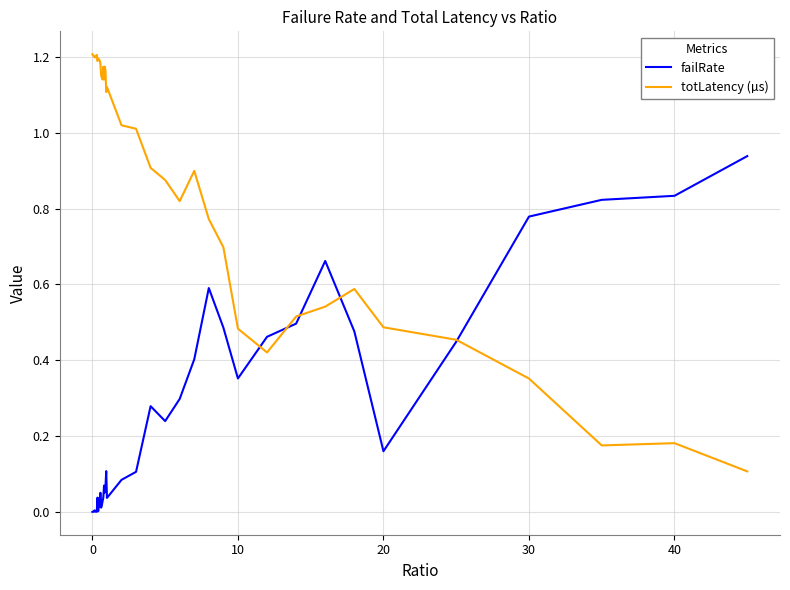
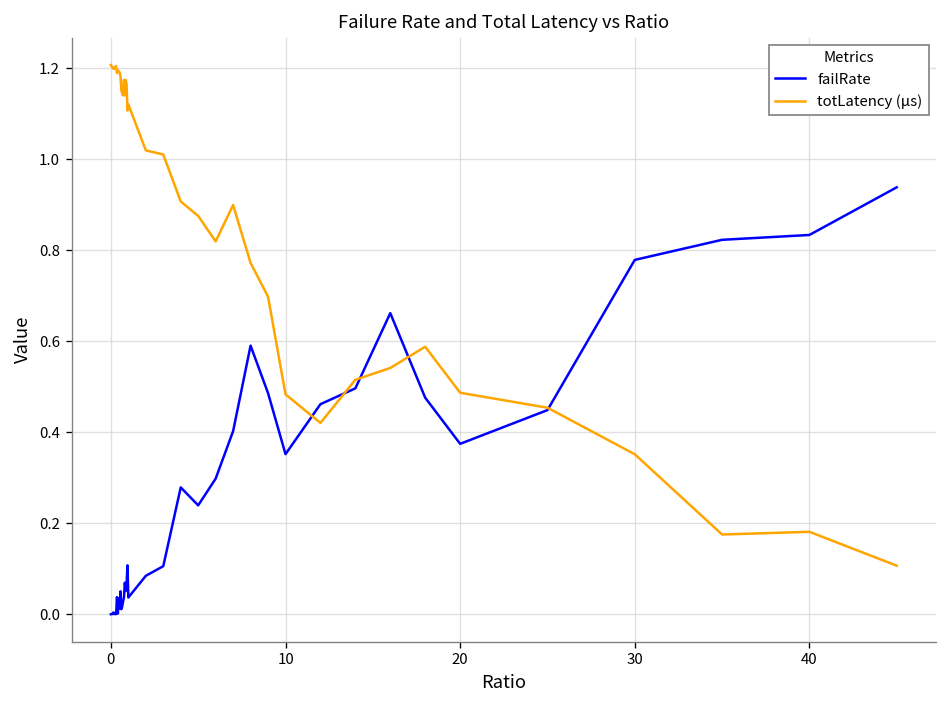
  {
    "failRate": {
      "0": 0.00,
      "10": 0.35,
-     "20": 0.16,
+     "20": 0.37,
      "30": 0.78,
      "40": 0.83
    },
    "totLatency (µs)": {
      "0": 1.21,
      "10": 0.48,
      "20": 0.49,
      "30": 0.35,
      "40": 0.18
    }
  }
